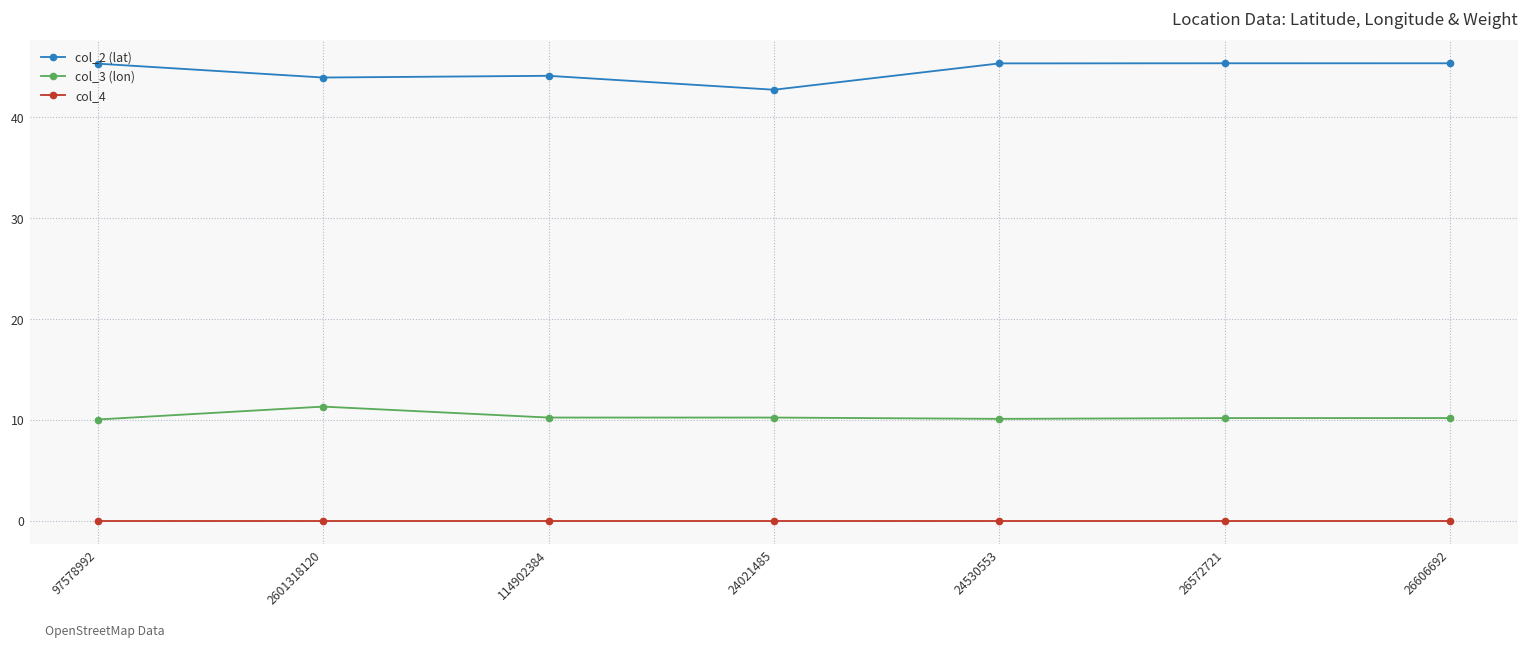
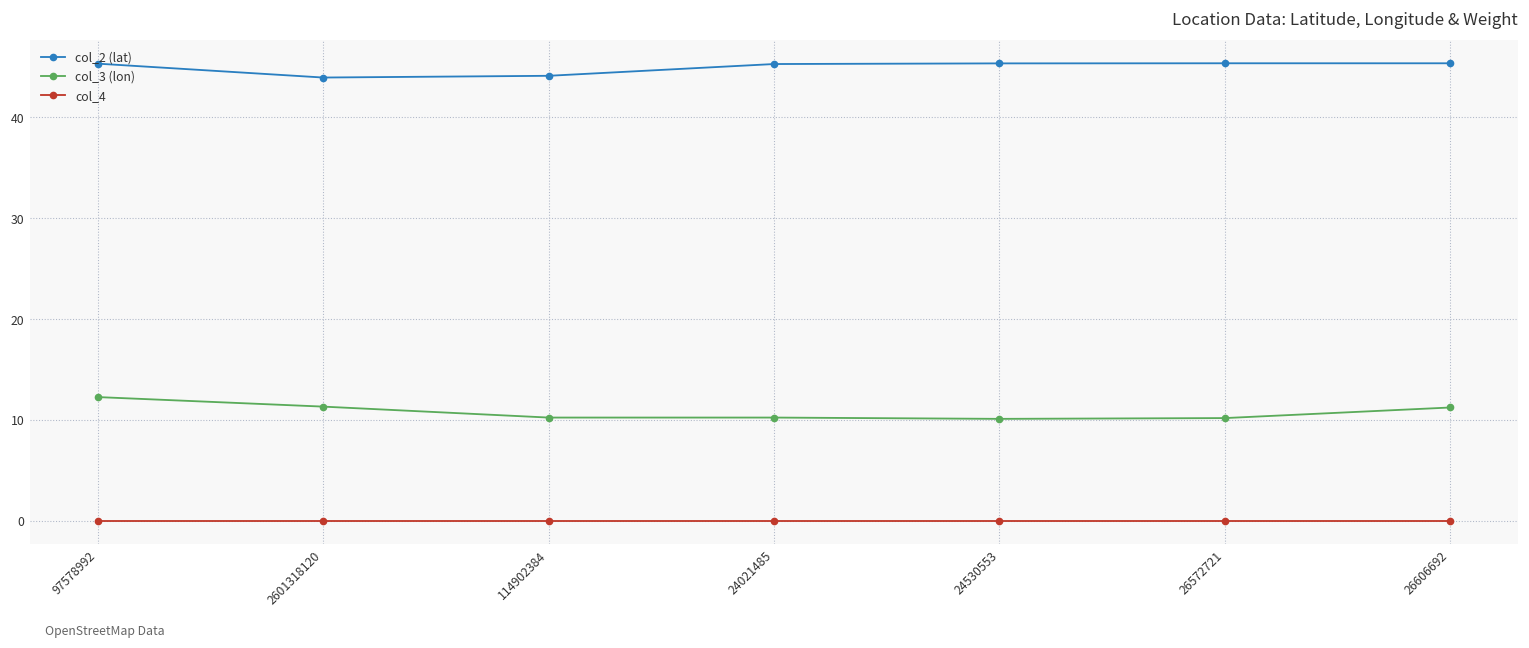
  {
    "col_2 (lat)": {
      "97578992": 45,
      "2601318120": 44,
      "114902384": 44,
-     "24021485": 43,
+     "24021485": 45,
      "24530553": 45,
      "26572721": 45,
      "26606692": 45
    },
    "col_3 (lon)": {
-     "97578992": 10,
+     "97578992": 12,
      "2601318120": 11,
      "114902384": 10,
      "24021485": 10,
      "24530553": 10,
      "26572721": 10,
-     "26606692": 10
+     "26606692": 11
    },
    "col_4": {
      "97578992": 0,
      "2601318120": 0,
      "114902384": 0,
      "24021485": 0,
      "24530553": 0,
      "26572721": 0,
      "26606692": 0
    }
  }
